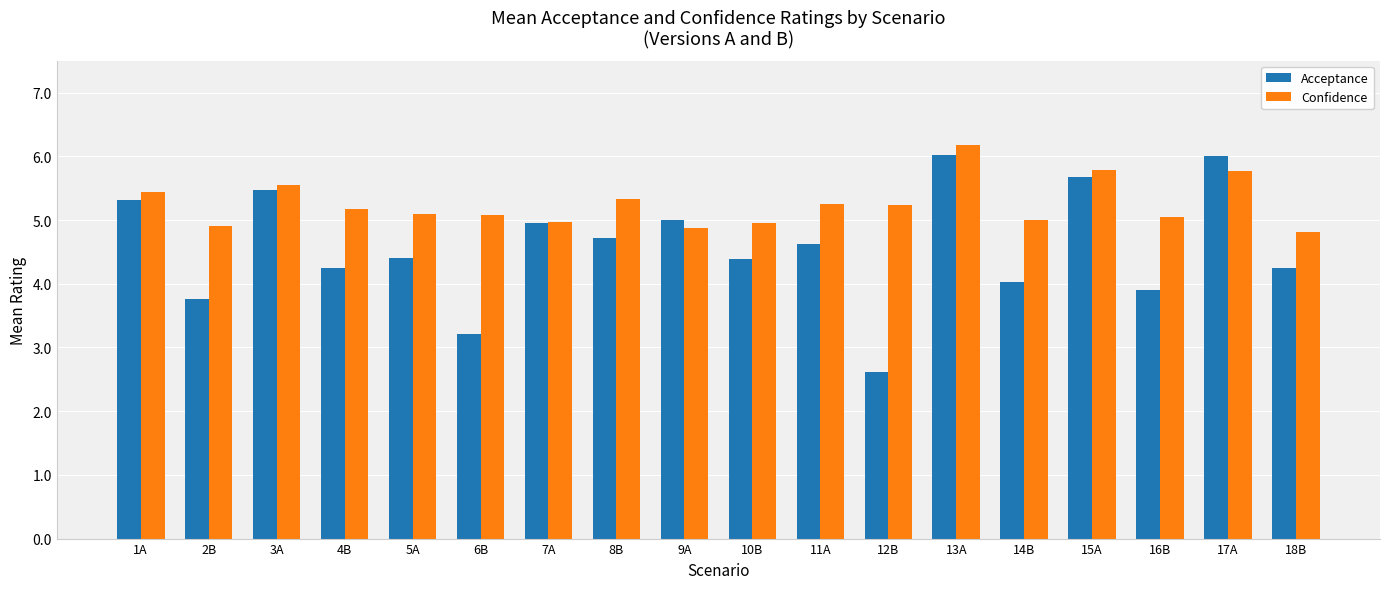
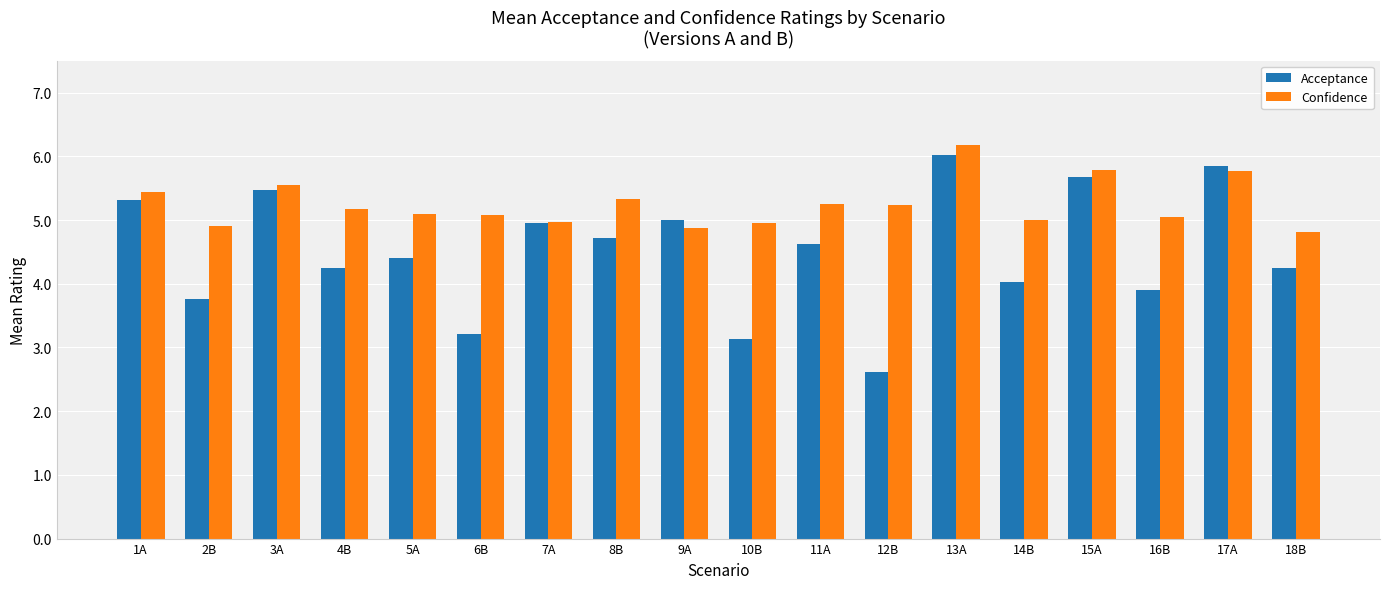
  {
    "Acceptance": {
      "1A": 5.3,
      "2B": 3.8,
      "3A": 5.5,
      "4B": 4.2,
      "5A": 4.4,
      "6B": 3.2,
      "7A": 5.0,
      "8B": 4.7,
      "9A": 5.0,
-     "10B": 4.4,
+     "10B": 3.1,
      "11A": 4.6,
      "12B": 2.6,
      "13A": 6.0,
      "14B": 4.0,
      "15A": 5.7,
      "16B": 3.9,
-     "17A": 6.0,
+     "17A": 5.8,
      "18B": 4.2
    },
    "Confidence": {
      "1A": 5.4,
      "2B": 4.9,
      "3A": 5.6,
      "4B": 5.2,
      "5A": 5.1,
      "6B": 5.1,
      "7A": 5.0,
      "8B": 5.3,
      "9A": 4.9,
      "10B": 5.0,
      "11A": 5.3,
      "12B": 5.2,
      "13A": 6.2,
      "14B": 5.0,
      "15A": 5.8,
      "16B": 5.0,
      "17A": 5.8,
      "18B": 4.8
    }
  }
